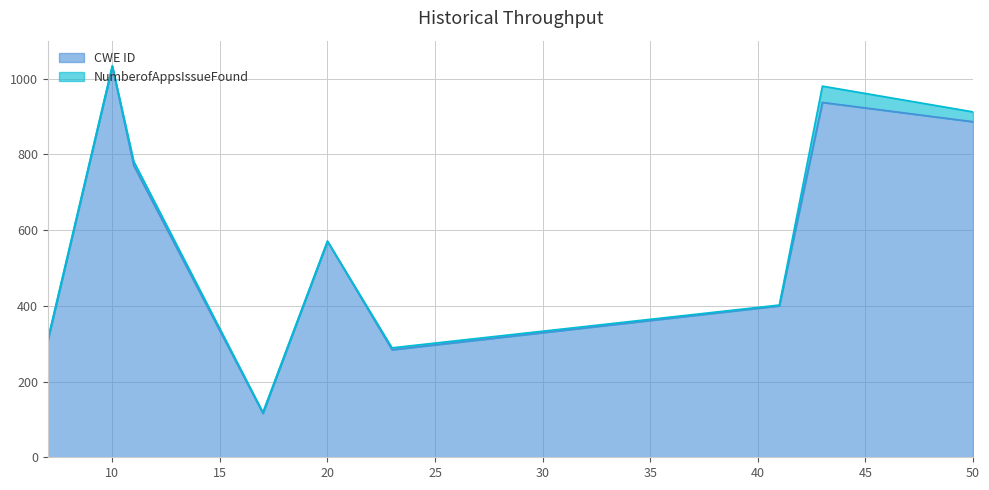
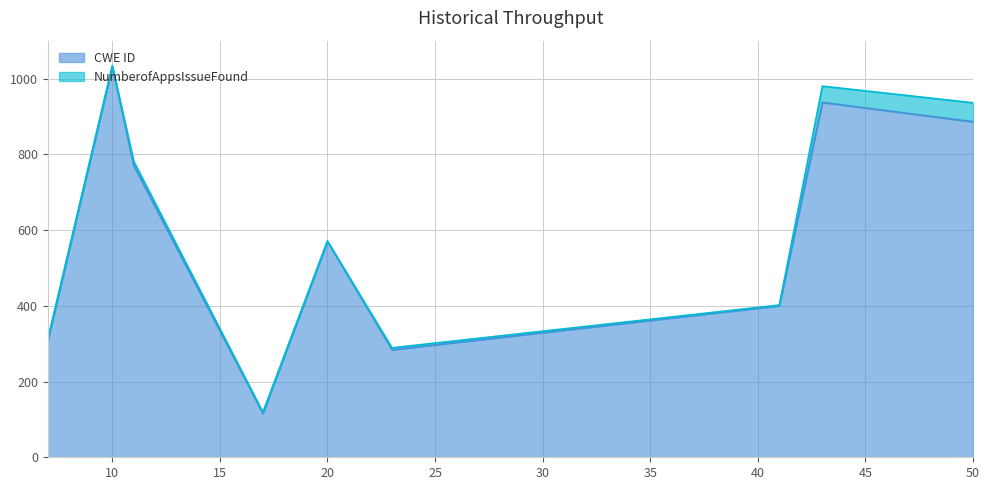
  {
    "CWE ID": {
      "50": 890
    },
    "NumberofAppsIssueFound": {
-     "50": 30
+     "50": 50
    }
  }
